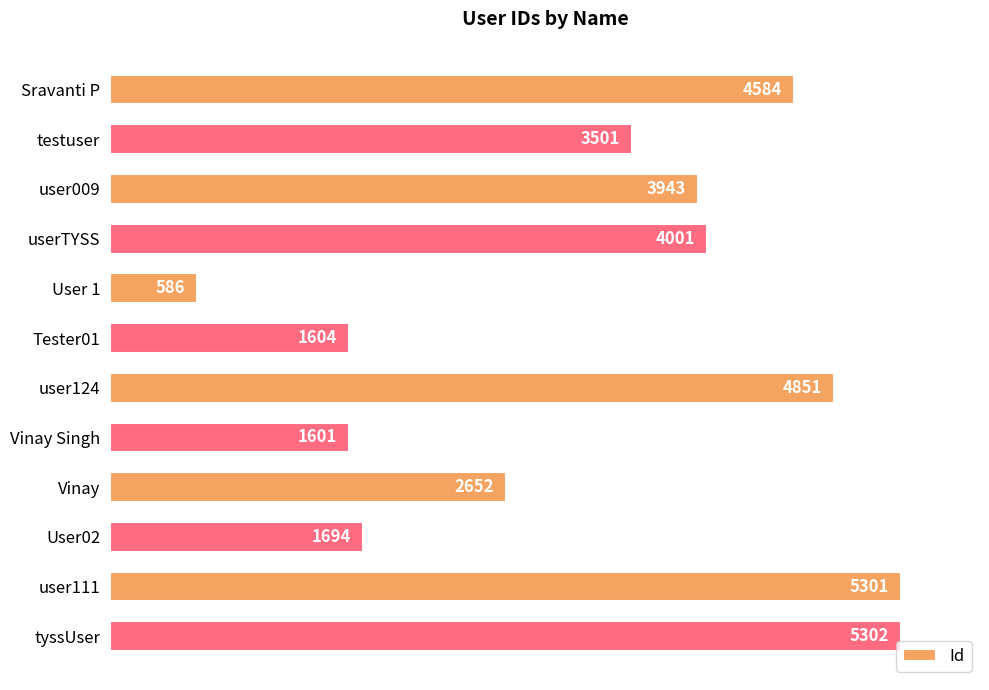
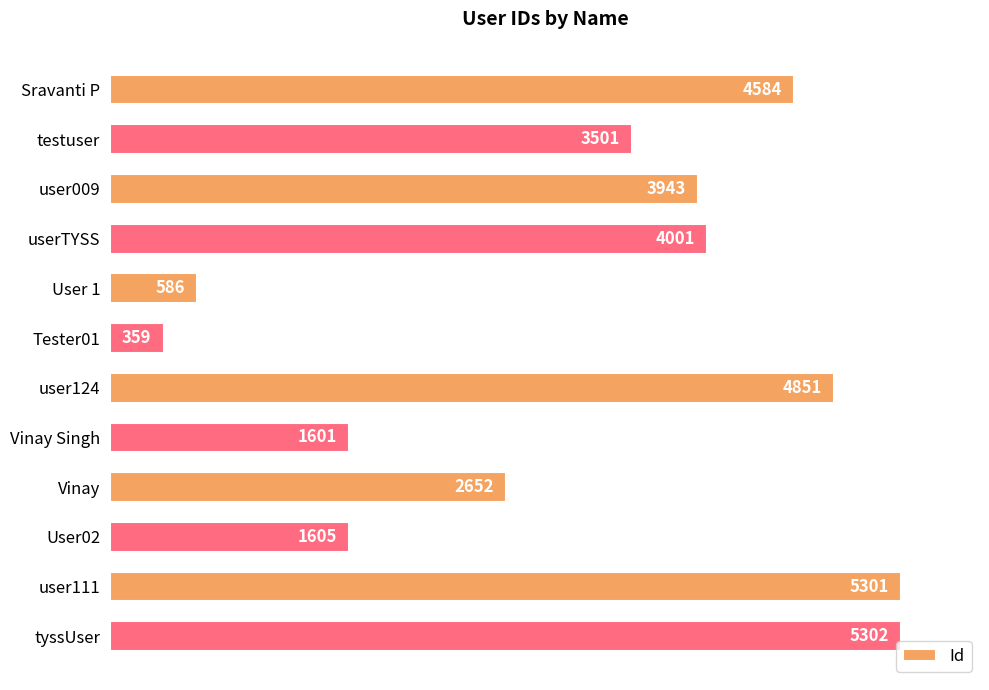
  {
    "Sravanti P": 4584,
    "testuser": 3501,
    "user009": 3943,
    "userTYSS": 4001,
    "User 1": 586,
-   "Tester01": 1604,
+   "Tester01": 359,
    "user124": 4851,
    "Vinay Singh": 1601,
    "Vinay": 2652,
-   "User02": 1694,
+   "User02": 1605,
    "user111": 5301,
    "tyssUser": 5302
  }
